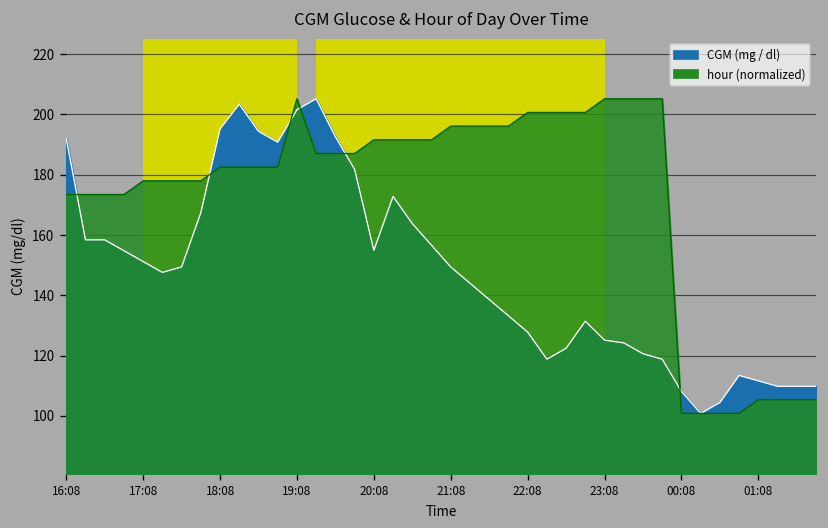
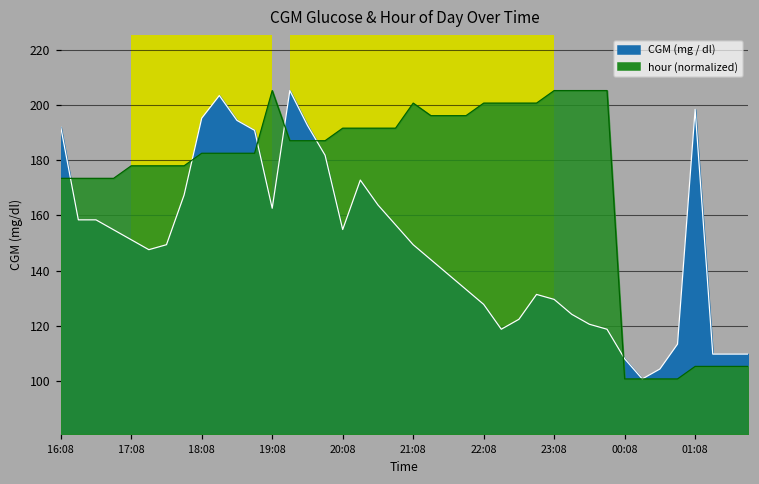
  {
    "CGM (mg / dl)": {
      "16:08": 192,
      "17:08": 151,
      "18:08": 195,
-     "19:08": 202,
+     "19:08": 163,
      "20:08": 155,
      "21:08": 149,
      "22:08": 128,
-     "23:08": 125,
+     "23:08": 130,
      "00:08": 108,
-     "01:08": 112
+     "01:08": 198
    },
    "hour (normalized)": {
      "16:08": 173,
      "17:08": 178,
      "18:08": 183,
      "19:08": 205,
      "20:08": 192,
-     "21:08": 196,
+     "21:08": 201,
      "22:08": 201,
      "23:08": 205,
      "00:08": 101,
      "01:08": 105
    }
  }
